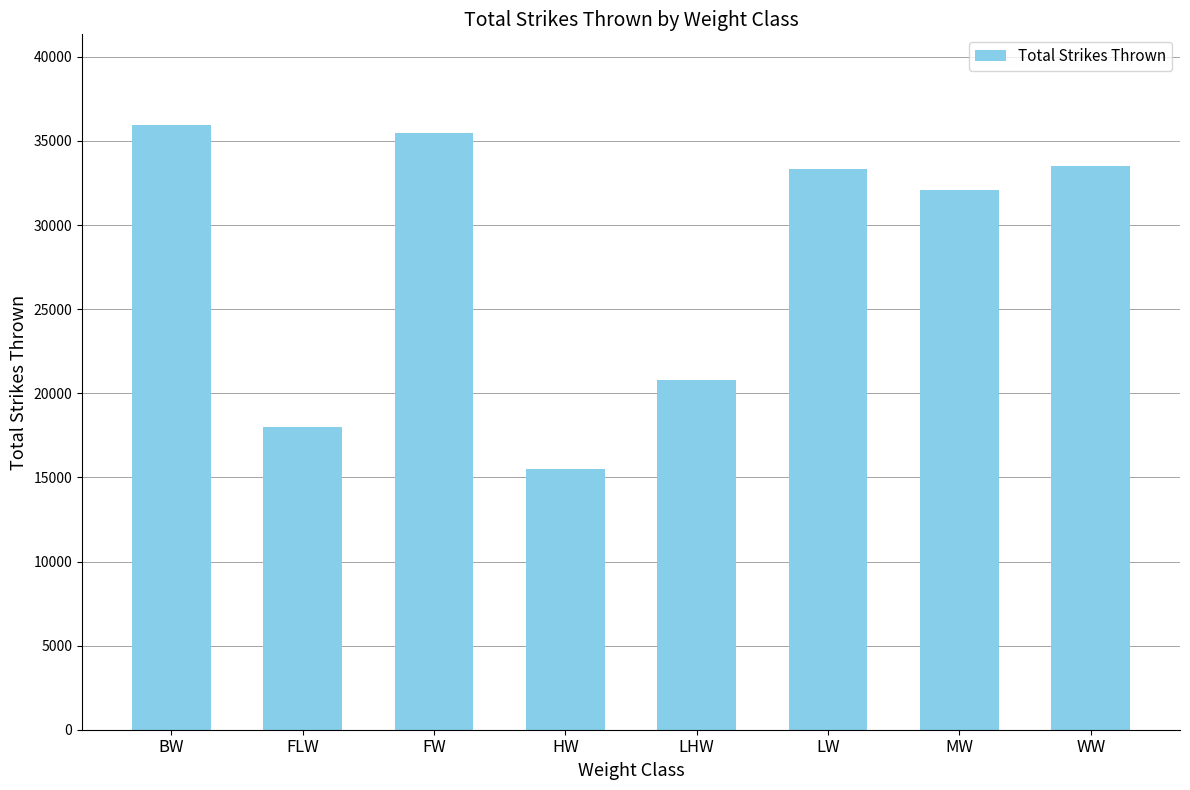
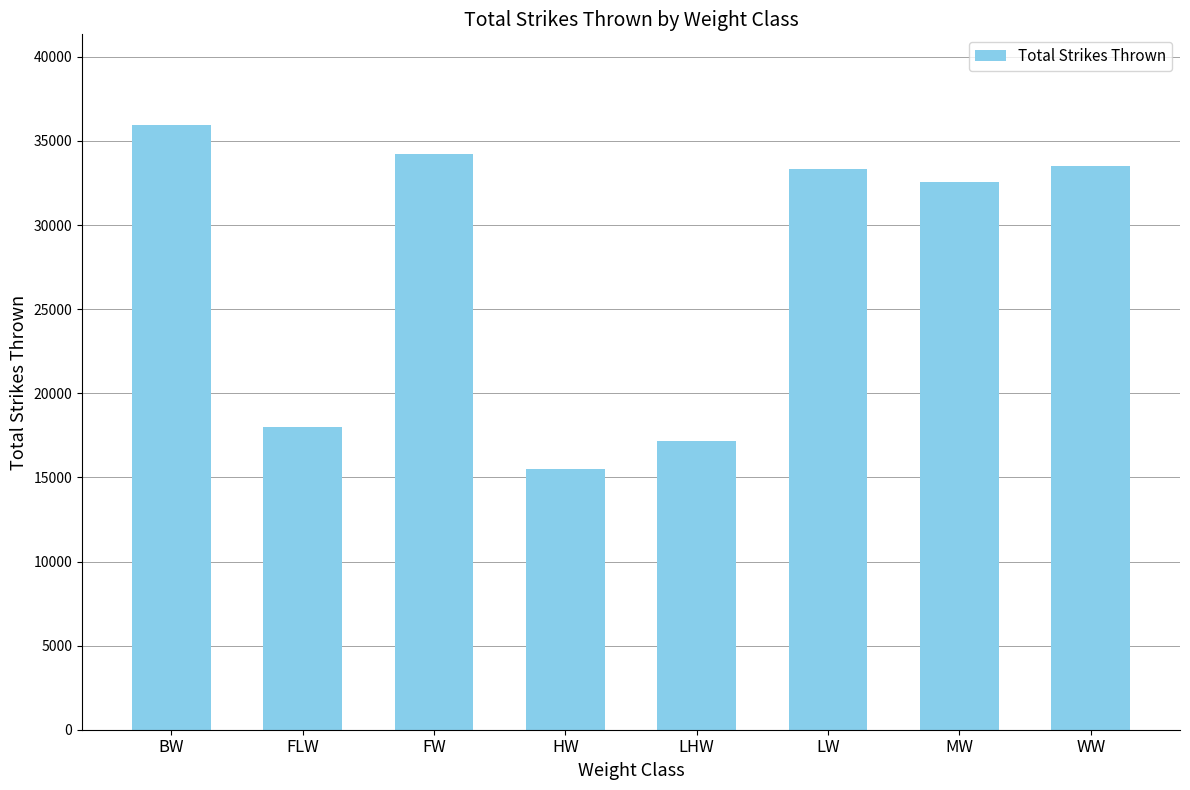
  {
    "BW": 35900,
    "FLW": 18000,
-   "FW": 35500,
+   "FW": 34200,
    "HW": 15500,
-   "LHW": 20800,
+   "LHW": 17200,
    "LW": 33300,
-   "MW": 32100,
+   "MW": 32600,
    "WW": 33500
  }
